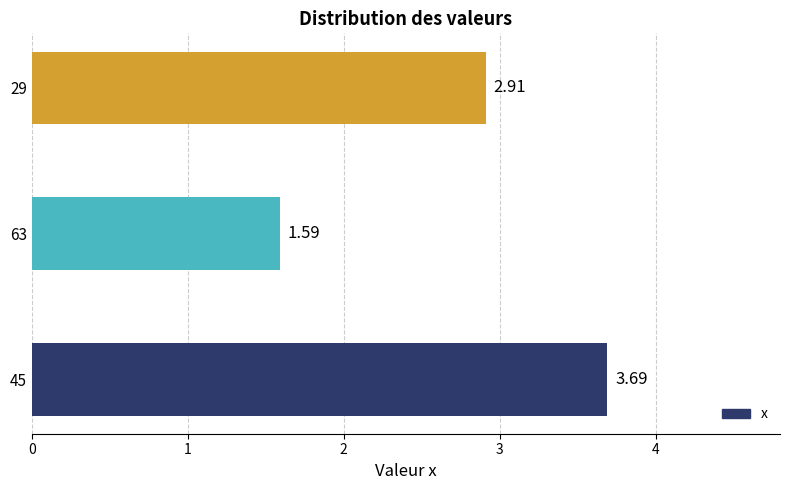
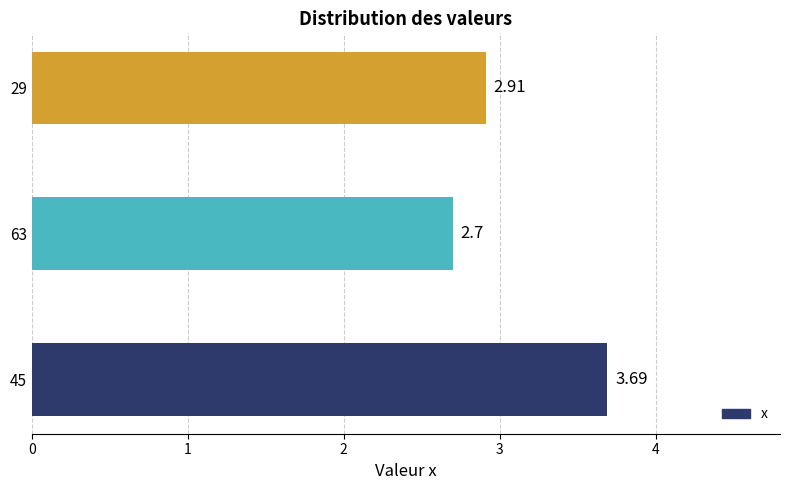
  {
    "29": 2.91,
-   "63": 1.59,
+   "63": 2.7,
    "45": 3.69
  }
